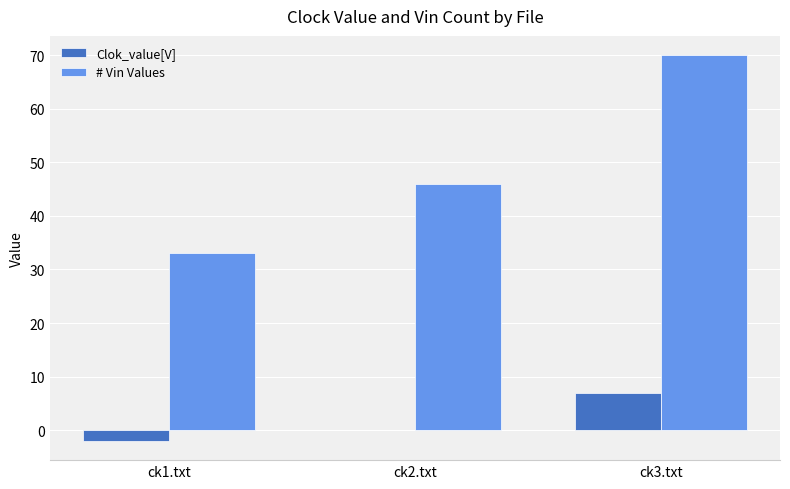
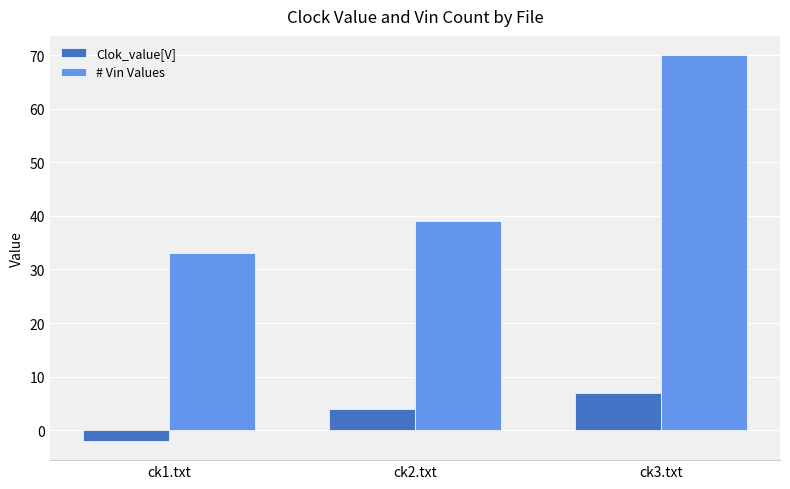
  {
    "Clok_value[V]": {
      "ck1.txt": -2,
-     "ck2.txt": 0,
+     "ck2.txt": 4,
      "ck3.txt": 7
    },
    "# Vin Values": {
      "ck1.txt": 33,
-     "ck2.txt": 46,
+     "ck2.txt": 39,
      "ck3.txt": 70
    }
  }
